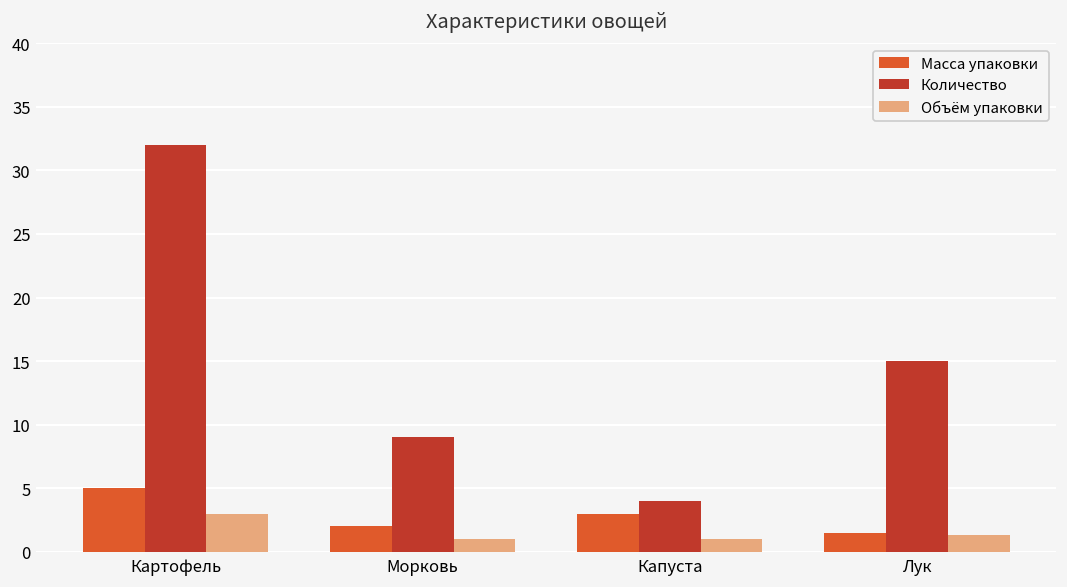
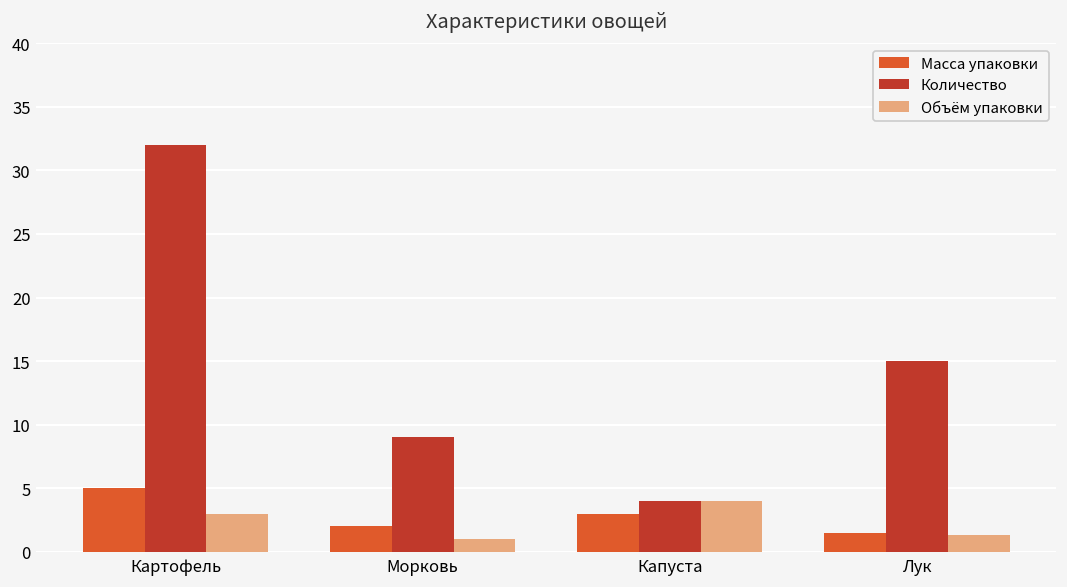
  {
    "Объём упаковки": {
      "Картофель": 3,
      "Морковь": 1,
-     "Капуста": 1,
+     "Капуста": 4,
      "Лук": 1.3
    }
  }
